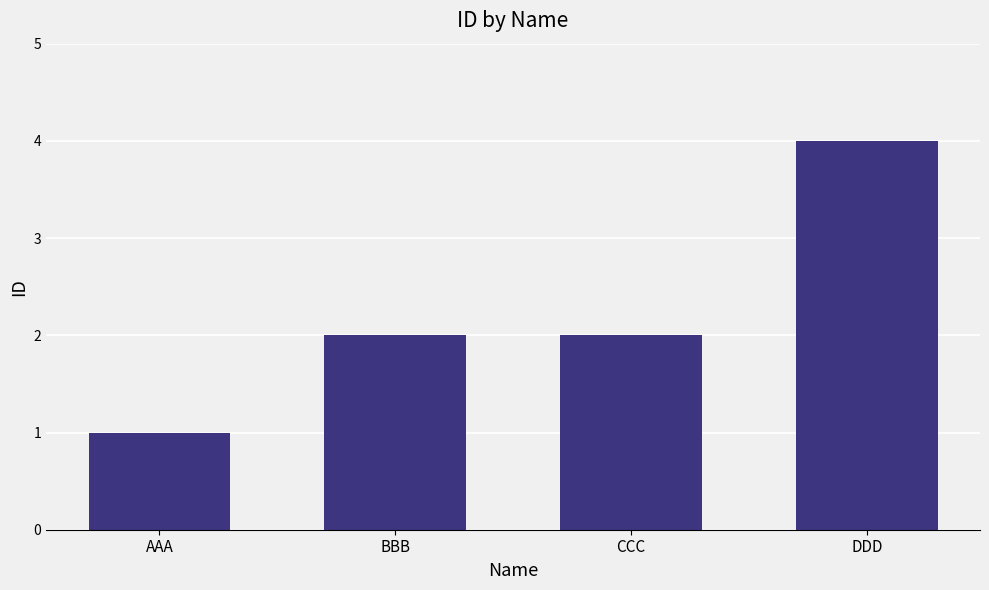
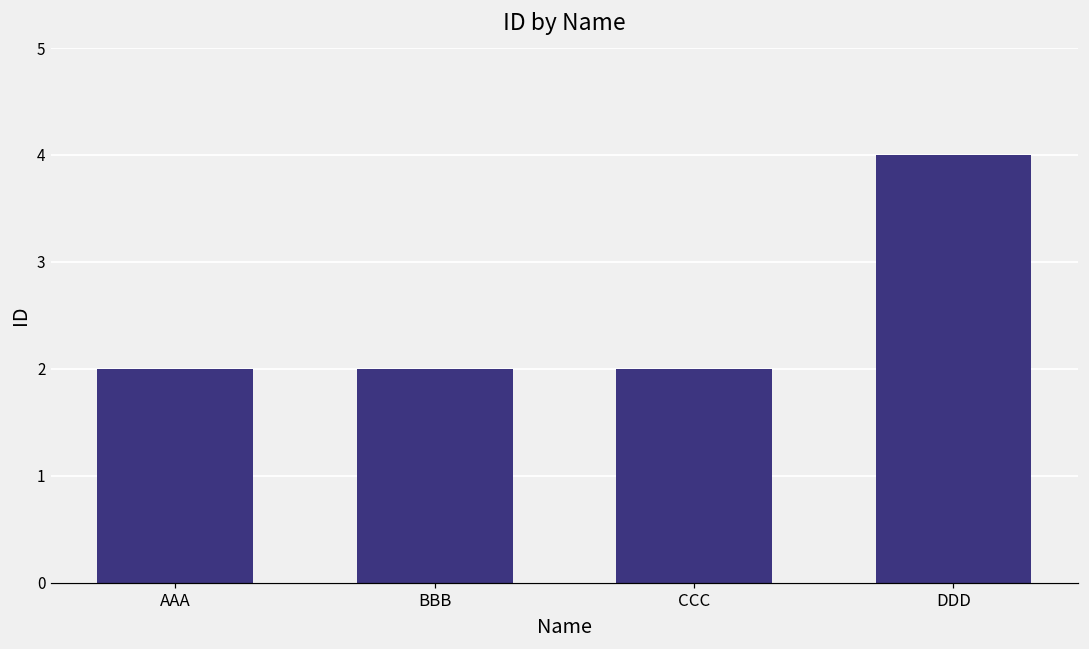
  {
-   "AAA": 1,
+   "AAA": 2,
    "BBB": 2,
    "CCC": 2,
    "DDD": 4
  }
